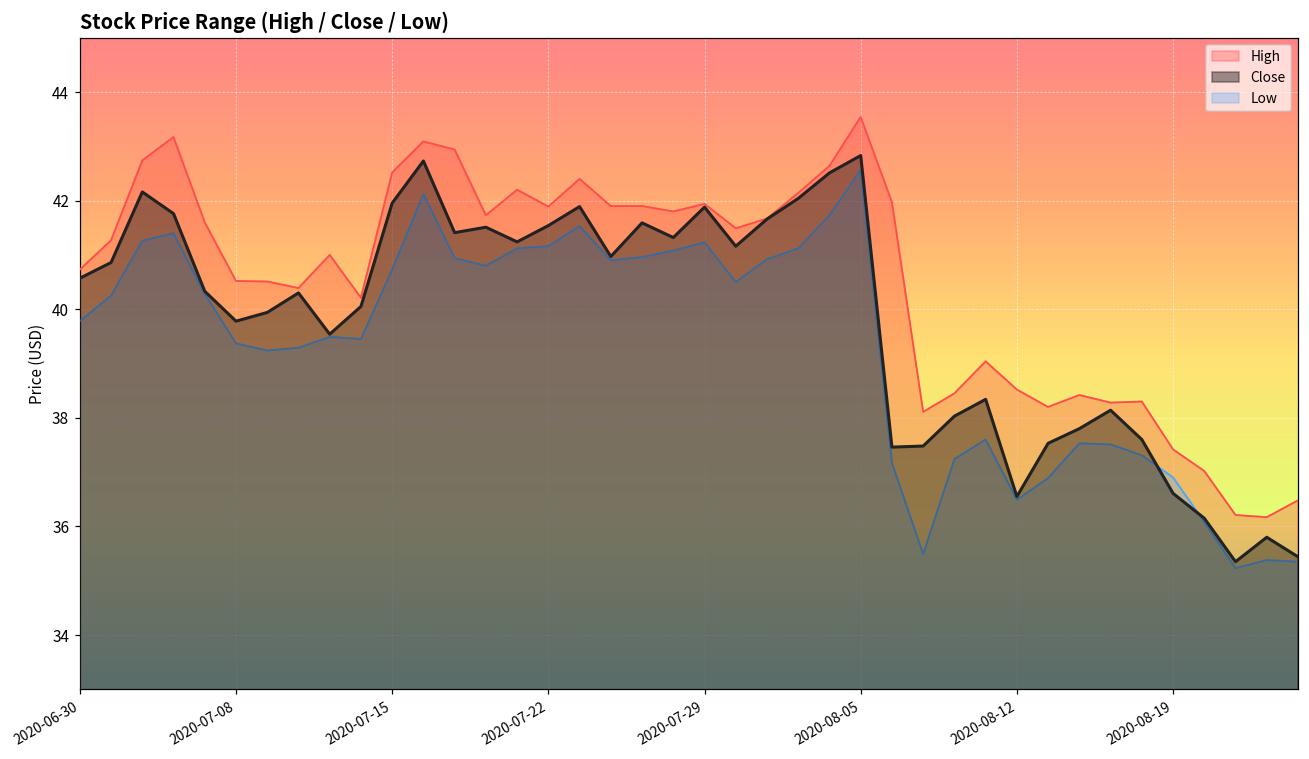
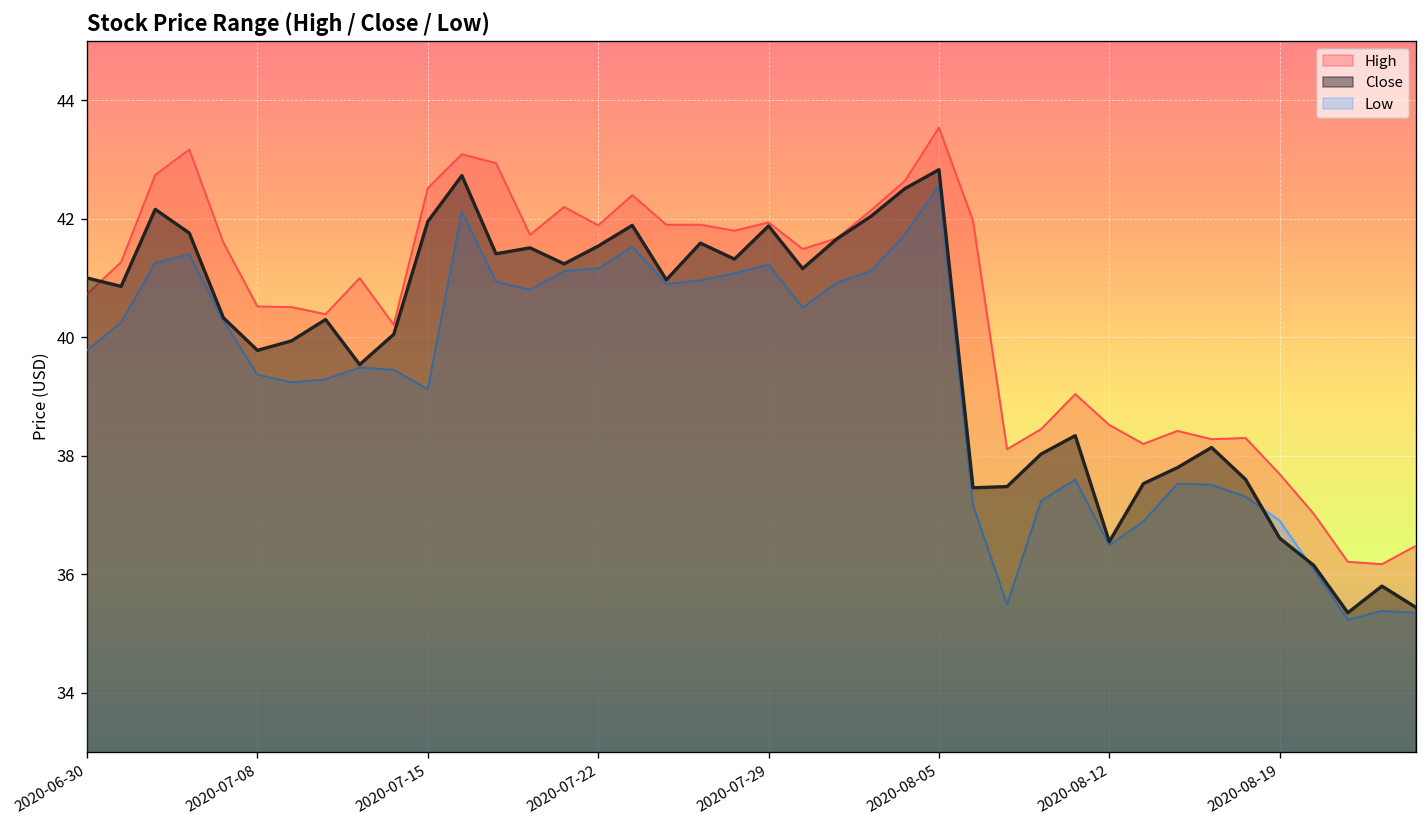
  {
    "High": {
      "2020-06-30": 40.7,
      "2020-07-08": 40.5,
      "2020-07-15": 42.5,
      "2020-07-22": 41.9,
      "2020-07-29": 41.9,
      "2020-08-05": 43.5,
      "2020-08-12": 38.5,
-     "2020-08-19": 37.4
+     "2020-08-19": 37.7
    },
    "Close": {
-     "2020-06-30": 40.6,
+     "2020-06-30": 41.0,
      "2020-07-08": 39.8,
      "2020-07-15": 42.0,
      "2020-07-22": 41.5,
      "2020-07-29": 41.9,
      "2020-08-05": 42.8,
      "2020-08-12": 36.5,
      "2020-08-19": 36.6
    },
    "Low": {
      "2020-06-30": 39.8,
      "2020-07-08": 39.4,
-     "2020-07-15": 40.7,
+     "2020-07-15": 39.1,
      "2020-07-22": 41.2,
      "2020-07-29": 41.2,
      "2020-08-05": 42.6,
      "2020-08-12": 36.5,
      "2020-08-19": 36.9
    }
  }
